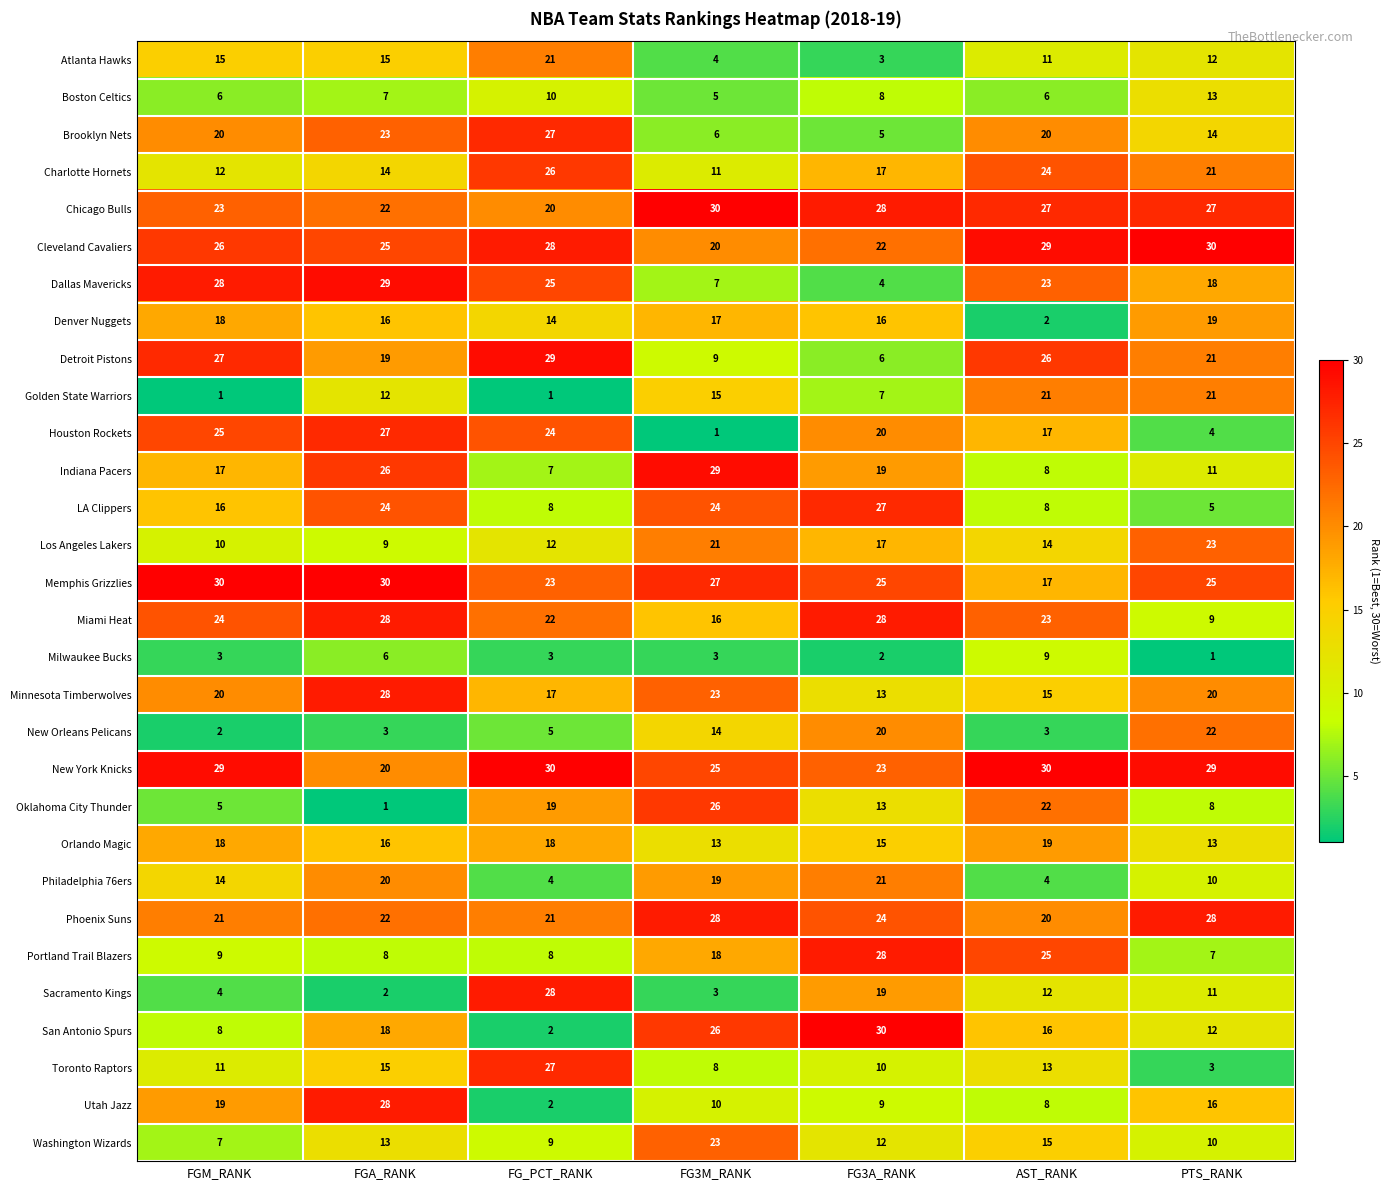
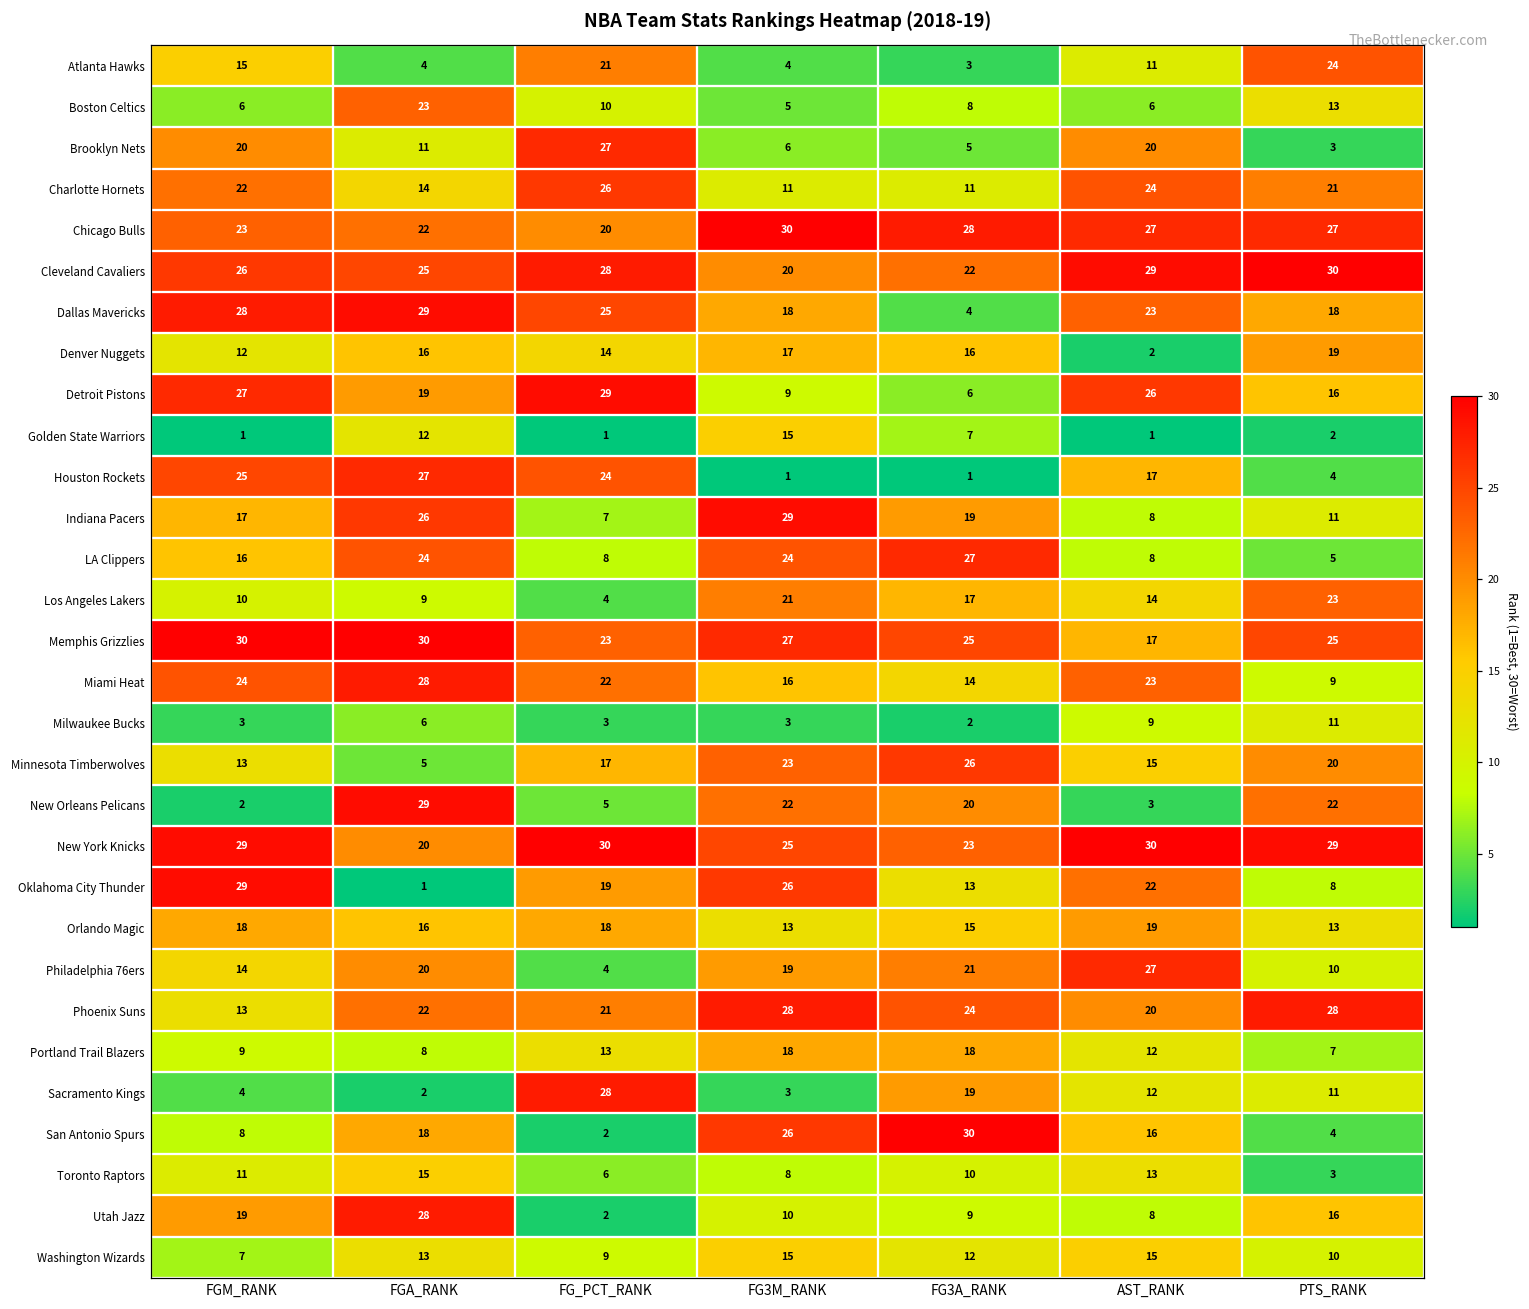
  {
    "Atlanta Hawks": {
      "FGM_RANK": 15,
-     "FGA_RANK": 15,
+     "FGA_RANK": 4,
      "FG_PCT_RANK": 21,
      "FG3M_RANK": 4,
      "FG3A_RANK": 3,
      "AST_RANK": 11,
-     "PTS_RANK": 12
+     "PTS_RANK": 24
    },
    "Boston Celtics": {
      "FGM_RANK": 6,
-     "FGA_RANK": 7,
+     "FGA_RANK": 23,
      "FG_PCT_RANK": 10,
      "FG3M_RANK": 5,
      "FG3A_RANK": 8,
      "AST_RANK": 6,
      "PTS_RANK": 13
    },
    "Brooklyn Nets": {
      "FGM_RANK": 20,
-     "FGA_RANK": 23,
+     "FGA_RANK": 11,
      "FG_PCT_RANK": 27,
      "FG3M_RANK": 6,
      "FG3A_RANK": 5,
      "AST_RANK": 20,
-     "PTS_RANK": 14
+     "PTS_RANK": 3
    },
    "Charlotte Hornets": {
-     "FGM_RANK": 12,
+     "FGM_RANK": 22,
      "FGA_RANK": 14,
      "FG_PCT_RANK": 26,
      "FG3M_RANK": 11,
-     "FG3A_RANK": 17,
+     "FG3A_RANK": 11,
      "AST_RANK": 24,
      "PTS_RANK": 21
    },
    "Dallas Mavericks": {
      "FGM_RANK": 28,
      "FGA_RANK": 29,
      "FG_PCT_RANK": 25,
-     "FG3M_RANK": 7,
+     "FG3M_RANK": 18,
      "FG3A_RANK": 4,
      "AST_RANK": 23,
      "PTS_RANK": 18
    },
    "Denver Nuggets": {
-     "FGM_RANK": 18,
+     "FGM_RANK": 12,
      "FGA_RANK": 16,
      "FG_PCT_RANK": 14,
      "FG3M_RANK": 17,
      "FG3A_RANK": 16,
      "AST_RANK": 2,
      "PTS_RANK": 19
    },
    "Detroit Pistons": {
      "FGM_RANK": 27,
      "FGA_RANK": 19,
      "FG_PCT_RANK": 29,
      "FG3M_RANK": 9,
      "FG3A_RANK": 6,
      "AST_RANK": 26,
-     "PTS_RANK": 21
+     "PTS_RANK": 16
    },
    "Golden State Warriors": {
      "FGM_RANK": 1,
      "FGA_RANK": 12,
      "FG_PCT_RANK": 1,
      "FG3M_RANK": 15,
      "FG3A_RANK": 7,
-     "AST_RANK": 21,
-     "PTS_RANK": 21
+     "AST_RANK": 1,
+     "PTS_RANK": 2
    },
    "Houston Rockets": {
      "FGM_RANK": 25,
      "FGA_RANK": 27,
      "FG_PCT_RANK": 24,
      "FG3M_RANK": 1,
-     "FG3A_RANK": 20,
+     "FG3A_RANK": 1,
      "AST_RANK": 17,
      "PTS_RANK": 4
    },
    "Los Angeles Lakers": {
      "FGM_RANK": 10,
      "FGA_RANK": 9,
-     "FG_PCT_RANK": 12,
+     "FG_PCT_RANK": 4,
      "FG3M_RANK": 21,
      "FG3A_RANK": 17,
      "AST_RANK": 14,
      "PTS_RANK": 23
    },
    "Miami Heat": {
      "FGM_RANK": 24,
      "FGA_RANK": 28,
      "FG_PCT_RANK": 22,
      "FG3M_RANK": 16,
-     "FG3A_RANK": 28,
+     "FG3A_RANK": 14,
      "AST_RANK": 23,
      "PTS_RANK": 9
    },
    "Milwaukee Bucks": {
      "FGM_RANK": 3,
      "FGA_RANK": 6,
      "FG_PCT_RANK": 3,
      "FG3M_RANK": 3,
      "FG3A_RANK": 2,
      "AST_RANK": 9,
-     "PTS_RANK": 1
+     "PTS_RANK": 11
    },
    "Minnesota Timberwolves": {
-     "FGM_RANK": 20,
-     "FGA_RANK": 28,
+     "FGM_RANK": 13,
+     "FGA_RANK": 5,
      "FG_PCT_RANK": 17,
      "FG3M_RANK": 23,
-     "FG3A_RANK": 13,
+     "FG3A_RANK": 26,
      "AST_RANK": 15,
      "PTS_RANK": 20
    },
    "New Orleans Pelicans": {
      "FGM_RANK": 2,
-     "FGA_RANK": 3,
+     "FGA_RANK": 29,
      "FG_PCT_RANK": 5,
-     "FG3M_RANK": 14,
+     "FG3M_RANK": 22,
      "FG3A_RANK": 20,
      "AST_RANK": 3,
      "PTS_RANK": 22
    },
    "Oklahoma City Thunder": {
-     "FGM_RANK": 5,
+     "FGM_RANK": 29,
      "FGA_RANK": 1,
      "FG_PCT_RANK": 19,
      "FG3M_RANK": 26,
      "FG3A_RANK": 13,
      "AST_RANK": 22,
      "PTS_RANK": 8
    },
    "Philadelphia 76ers": {
      "FGM_RANK": 14,
      "FGA_RANK": 20,
      "FG_PCT_RANK": 4,
      "FG3M_RANK": 19,
      "FG3A_RANK": 21,
-     "AST_RANK": 4,
+     "AST_RANK": 27,
      "PTS_RANK": 10
    },
    "Phoenix Suns": {
-     "FGM_RANK": 21,
+     "FGM_RANK": 13,
      "FGA_RANK": 22,
      "FG_PCT_RANK": 21,
      "FG3M_RANK": 28,
      "FG3A_RANK": 24,
      "AST_RANK": 20,
      "PTS_RANK": 28
    },
    "Portland Trail Blazers": {
      "FGM_RANK": 9,
      "FGA_RANK": 8,
-     "FG_PCT_RANK": 8,
+     "FG_PCT_RANK": 13,
      "FG3M_RANK": 18,
-     "FG3A_RANK": 28,
-     "AST_RANK": 25,
+     "FG3A_RANK": 18,
+     "AST_RANK": 12,
      "PTS_RANK": 7
    },
    "San Antonio Spurs": {
      "FGM_RANK": 8,
      "FGA_RANK": 18,
      "FG_PCT_RANK": 2,
      "FG3M_RANK": 26,
      "FG3A_RANK": 30,
      "AST_RANK": 16,
-     "PTS_RANK": 12
+     "PTS_RANK": 4
    },
    "Toronto Raptors": {
      "FGM_RANK": 11,
      "FGA_RANK": 15,
-     "FG_PCT_RANK": 27,
+     "FG_PCT_RANK": 6,
      "FG3M_RANK": 8,
      "FG3A_RANK": 10,
      "AST_RANK": 13,
      "PTS_RANK": 3
    },
    "Washington Wizards": {
      "FGM_RANK": 7,
      "FGA_RANK": 13,
      "FG_PCT_RANK": 9,
-     "FG3M_RANK": 23,
+     "FG3M_RANK": 15,
      "FG3A_RANK": 12,
      "AST_RANK": 15,
      "PTS_RANK": 10
    }
  }
